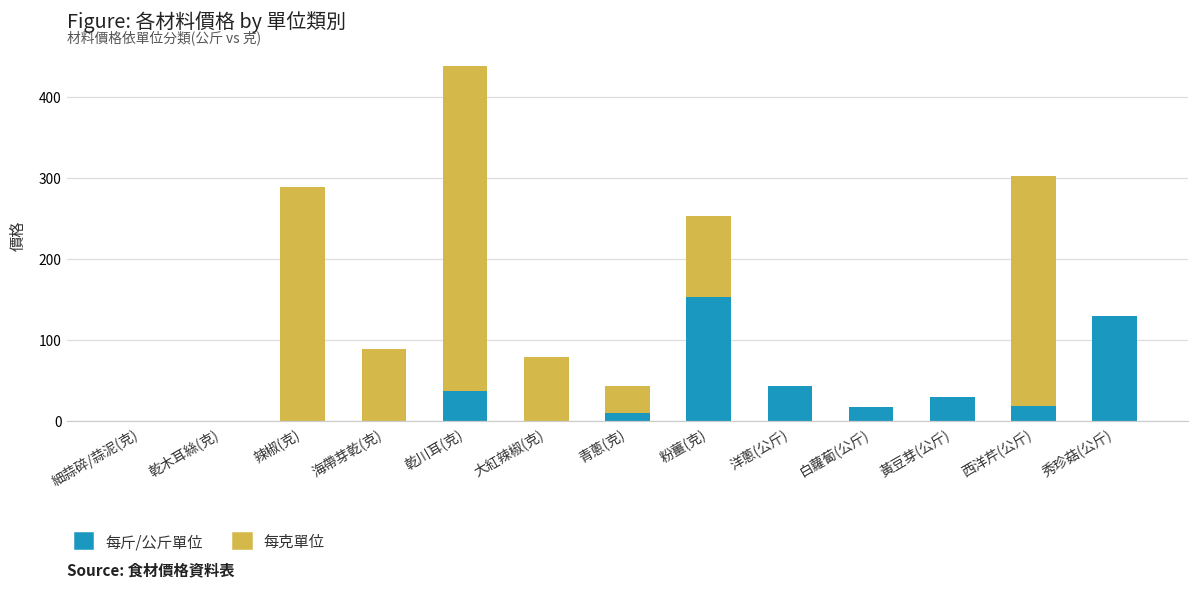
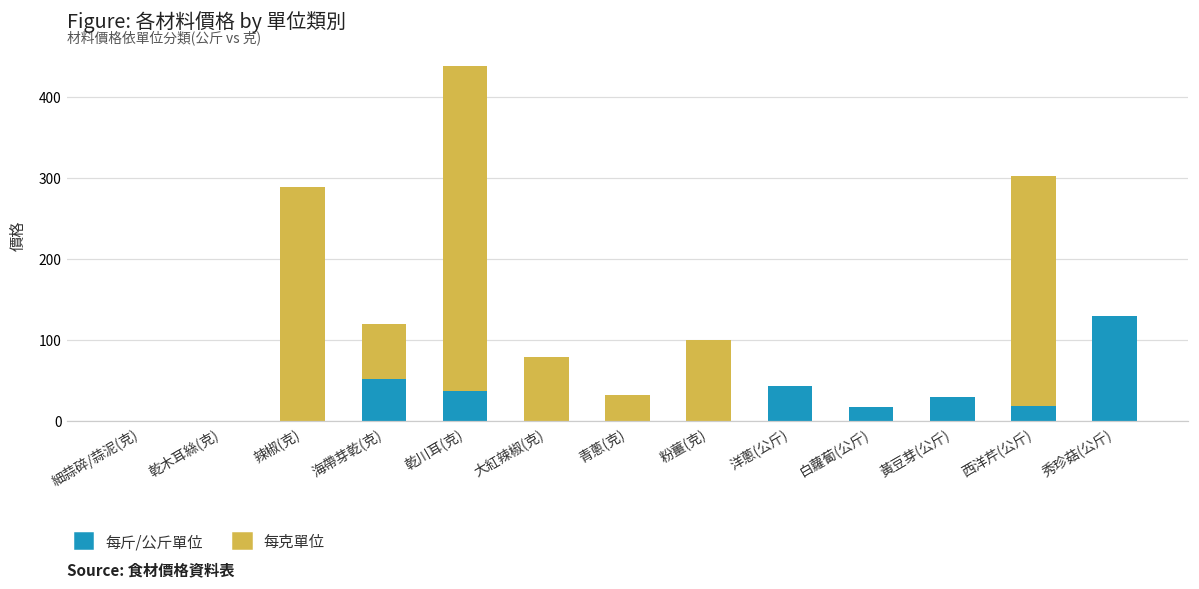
  {
    "每斤/公斤單位": {
      "細蒜碎/蒜泥(克)": 0,
      "乾木耳絲(克)": 0,
      "辣椒(克)": 0,
-     "海帶芽乾(克)": 0,
+     "海帶芽乾(克)": 50,
      "乾川耳(克)": 40,
      "大紅辣椒(克)": 0,
-     "青蔥(克)": 10,
-     "粉薑(克)": 150,
+     "青蔥(克)": 0,
+     "粉薑(克)": 0,
      "洋蔥(公斤)": 40,
      "白蘿蔔(公斤)": 20,
      "黃豆芽(公斤)": 30,
      "西洋芹(公斤)": 20,
      "秀珍菇(公斤)": 130
    },
    "每克單位": {
      "辣椒(克)": 290,
-     "海帶芽乾(克)": 90,
+     "海帶芽乾(克)": 70,
      "乾川耳(克)": 400,
      "大紅辣椒(克)": 80,
      "青蔥(克)": 30,
      "粉薑(克)": 100,
      "洋蔥(公斤)": 0,
      "白蘿蔔(公斤)": 0,
      "黃豆芽(公斤)": 0,
      "西洋芹(公斤)": 280,
      "秀珍菇(公斤)": 0
    }
  }
